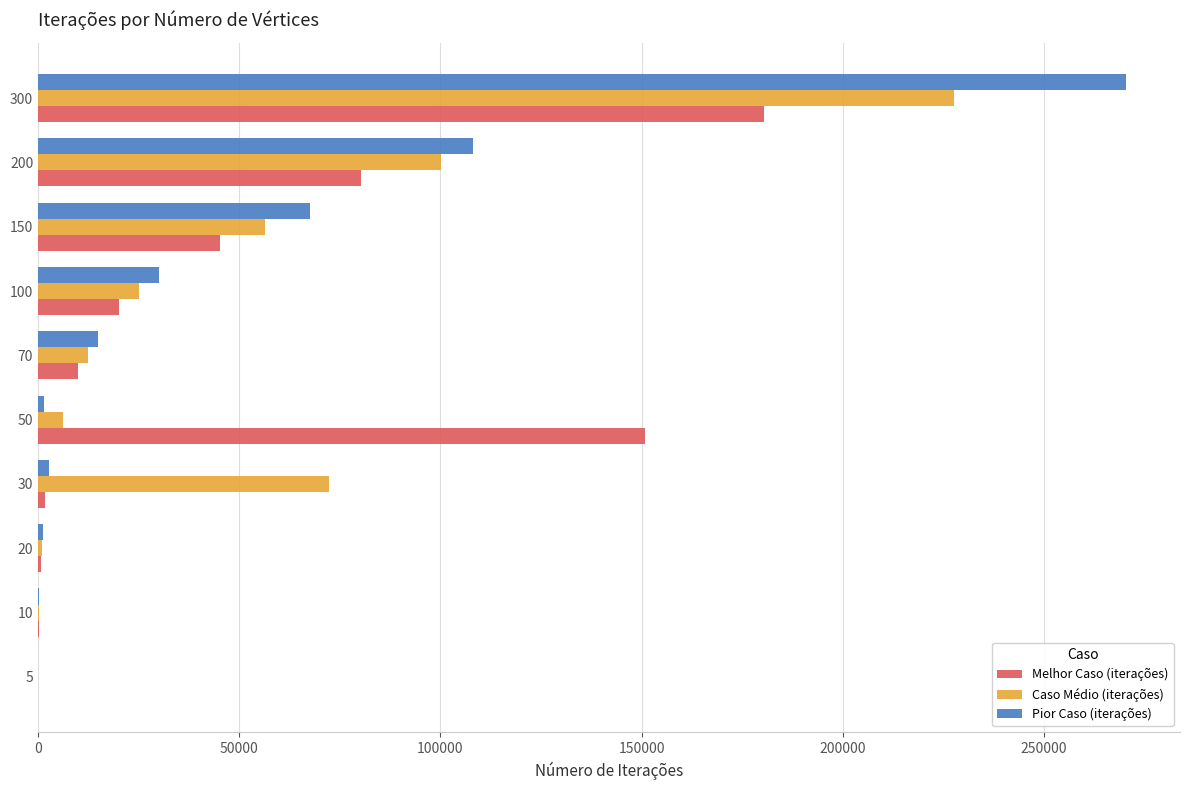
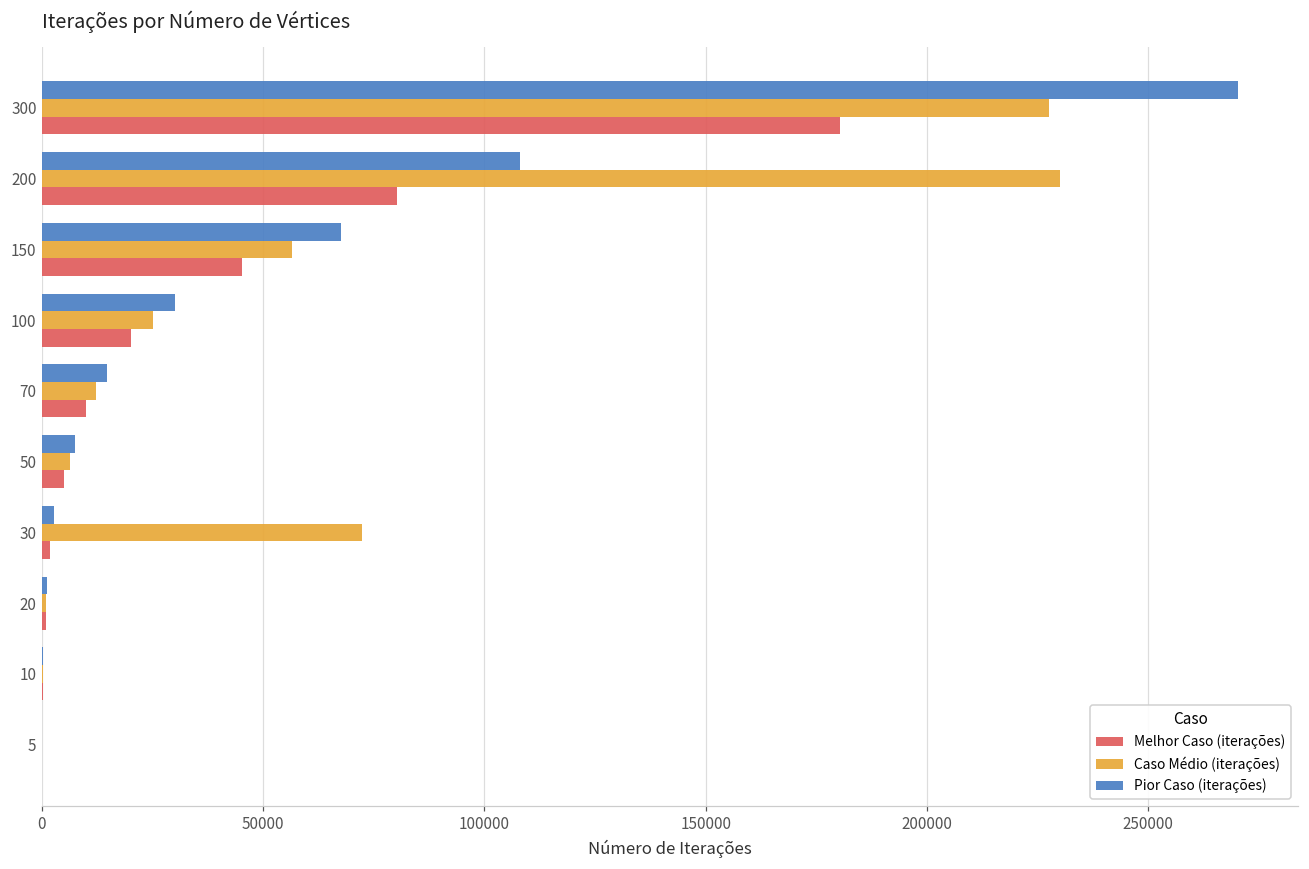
  {
    "Melhor Caso (iterações)": {
      "300": 180000,
      "200": 80000,
      "150": 45000,
      "100": 20000,
      "70": 10000,
-     "50": 151000,
+     "50": 5000,
      "30": 2000,
      "20": 1000
    },
    "Caso Médio (iterações)": {
      "300": 228000,
-     "200": 100000,
+     "200": 230000,
      "150": 56000,
      "100": 25000,
      "70": 12000,
      "50": 6000,
      "30": 72000,
      "20": 1000
    },
    "Pior Caso (iterações)": {
      "300": 270000,
      "200": 108000,
      "150": 68000,
      "100": 30000,
      "70": 15000,
-     "50": 1000,
+     "50": 8000,
      "30": 3000,
      "20": 1000
    }
  }
